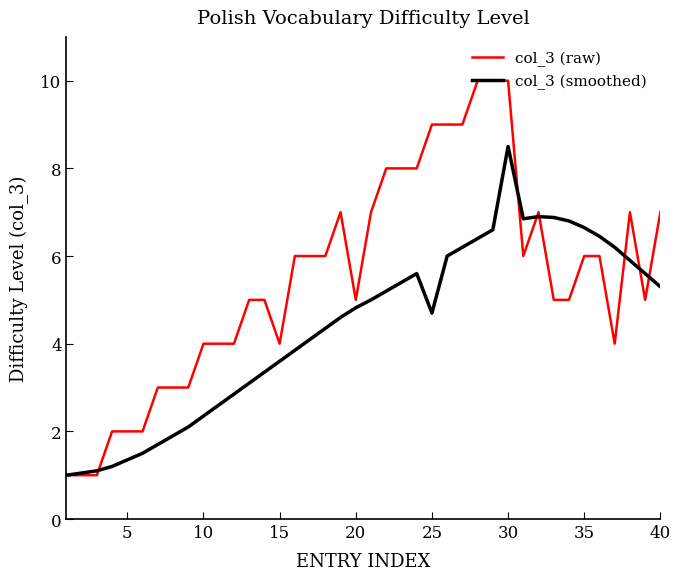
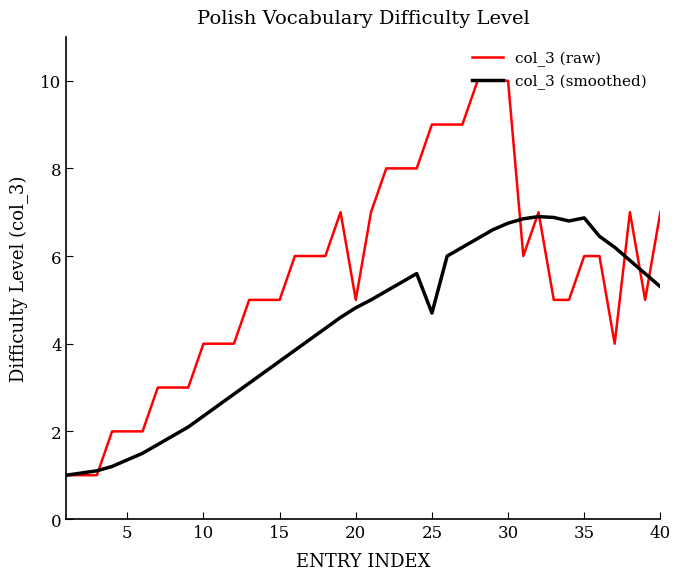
  {
    "col_3 (raw)": {
      "5": 2,
      "10": 4,
-     "15": 4,
+     "15": 5,
      "20": 5,
      "25": 9,
      "30": 10,
      "35": 6,
      "40": 7
    },
    "col_3 (smoothed)": {
      "5": 1.4,
      "10": 2.4,
      "15": 3.6,
      "20": 4.8,
      "25": 4.7,
-     "30": 8.5,
-     "35": 6.7,
+     "30": 6.8,
+     "35": 6.9,
      "40": 5.3
    }
  }
